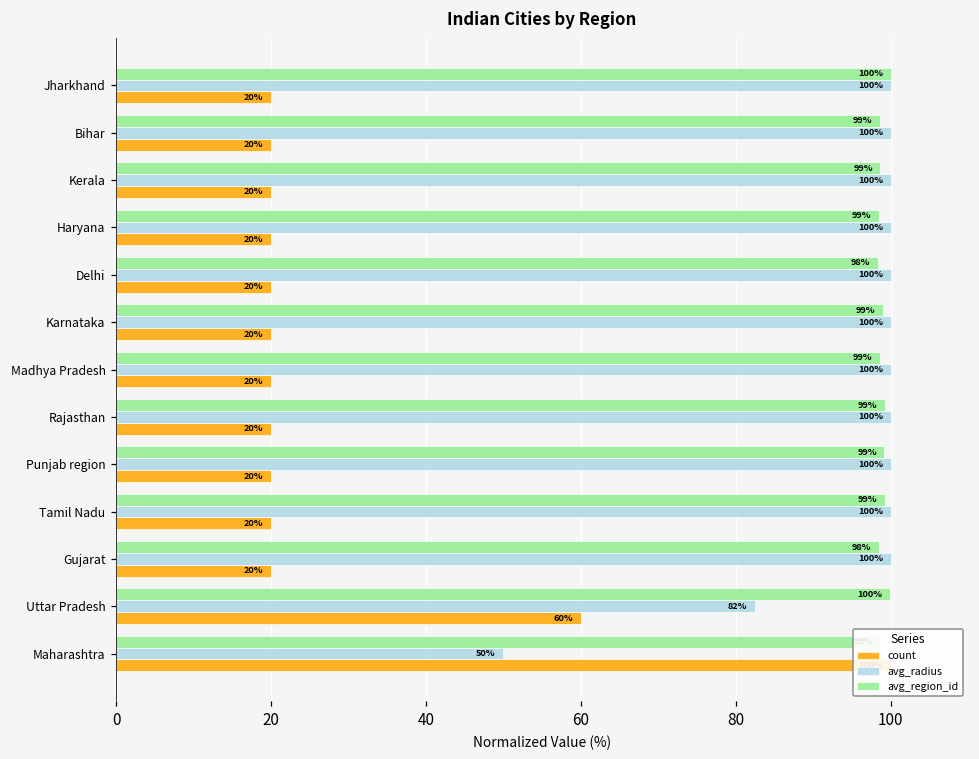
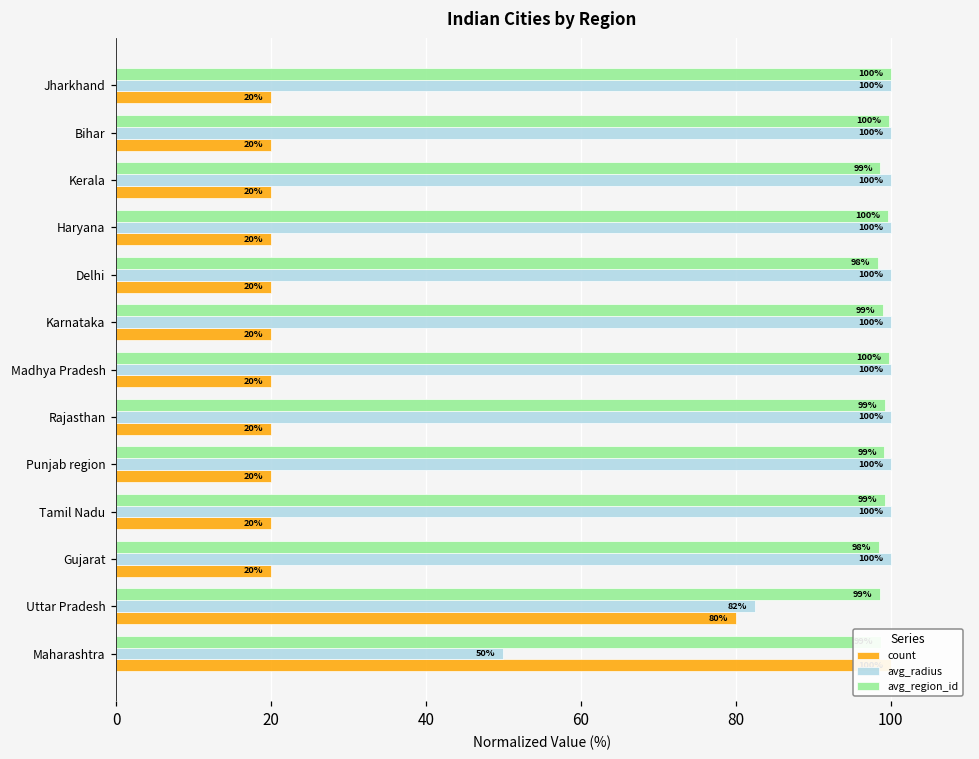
  {
    "count": {
      "Jharkhand": "20%",
      "Bihar": "20%",
      "Kerala": "20%",
      "Haryana": "20%",
      "Delhi": "20%",
      "Karnataka": "20%",
      "Madhya Pradesh": "20%",
      "Rajasthan": "20%",
      "Punjab region": "20%",
      "Tamil Nadu": "20%",
      "Gujarat": "20%",
-     "Uttar Pradesh": "60%"
+     "Uttar Pradesh": "80%"
    },
    "avg_radius": {
      "Jharkhand": "100%",
      "Bihar": "100%",
      "Kerala": "100%",
      "Haryana": "100%",
      "Delhi": "100%",
      "Karnataka": "100%",
      "Madhya Pradesh": "100%",
      "Rajasthan": "100%",
      "Punjab region": "100%",
      "Tamil Nadu": "100%",
      "Gujarat": "100%",
      "Uttar Pradesh": "82%",
      "Maharashtra": "50%"
    },
    "avg_region_id": {
      "Jharkhand": "100%",
-     "Bihar": "99%",
+     "Bihar": "100%",
      "Kerala": "99%",
-     "Haryana": "99%",
+     "Haryana": "100%",
      "Delhi": "98%",
      "Karnataka": "99%",
-     "Madhya Pradesh": "99%",
+     "Madhya Pradesh": "100%",
      "Rajasthan": "99%",
      "Punjab region": "99%",
      "Tamil Nadu": "99%",
      "Gujarat": "98%",
-     "Uttar Pradesh": "100%"
+     "Uttar Pradesh": "99%"
    }
  }
